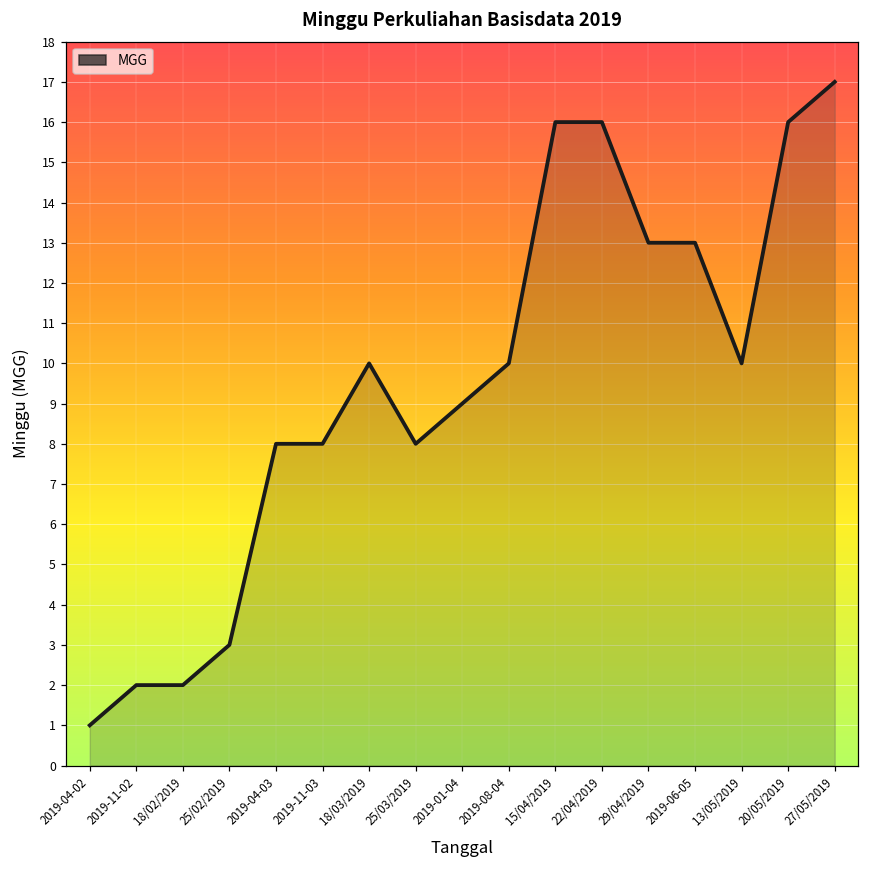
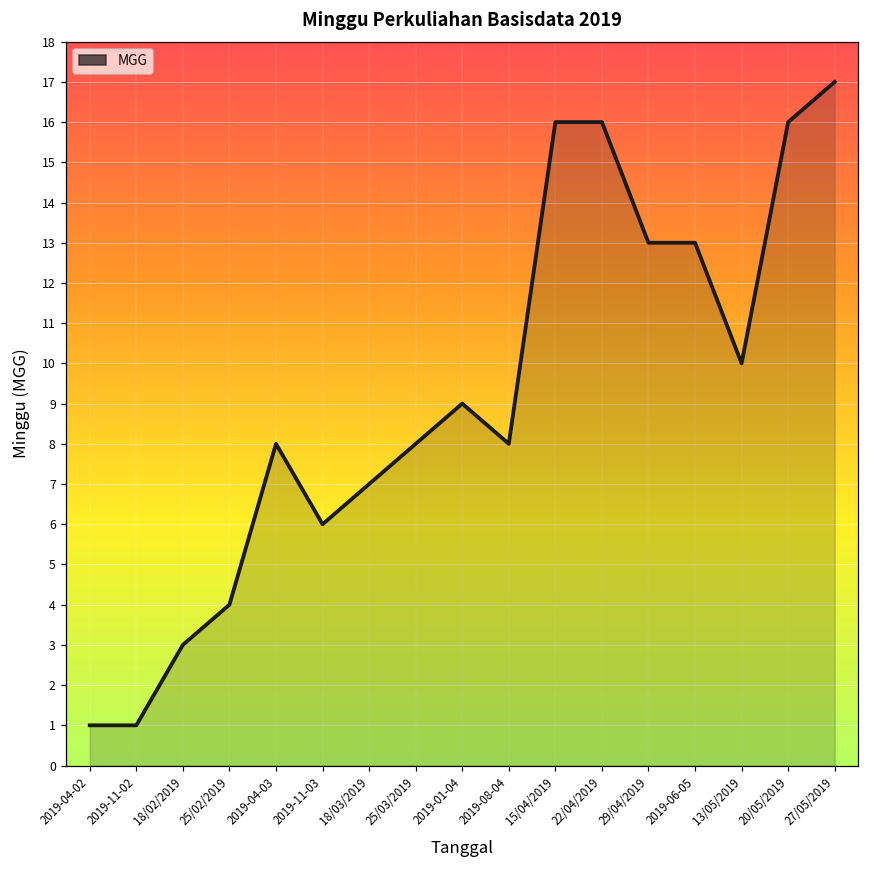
  {
    "2019-04-02": 1,
-   "2019-11-02": 2,
-   "18/02/2019": 2,
-   "25/02/2019": 3,
+   "2019-11-02": 1,
+   "18/02/2019": 3,
+   "25/02/2019": 4,
    "2019-04-03": 8,
-   "2019-11-03": 8,
-   "18/03/2019": 10,
+   "2019-11-03": 6,
+   "18/03/2019": 7,
    "25/03/2019": 8,
    "2019-01-04": 9,
-   "2019-08-04": 10,
+   "2019-08-04": 8,
    "15/04/2019": 16,
    "22/04/2019": 16,
    "29/04/2019": 13,
    "2019-06-05": 13,
    "13/05/2019": 10,
    "20/05/2019": 16,
    "27/05/2019": 17
  }
